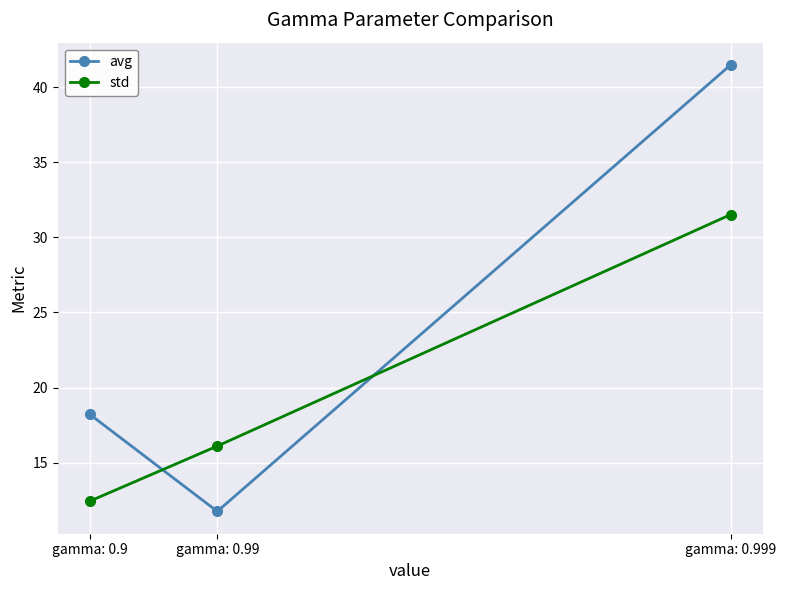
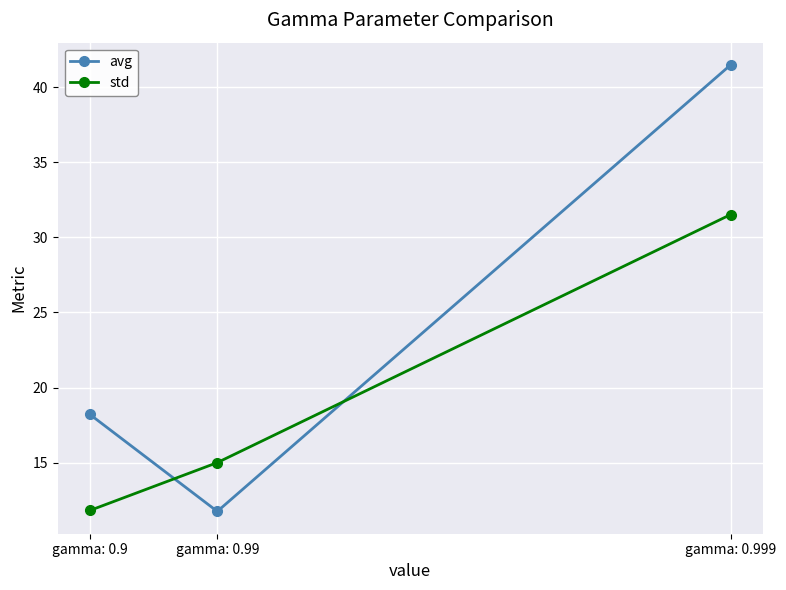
  {
    "avg": {
      "gamma: 0.9": 18.2,
      "gamma: 0.99": 11.8,
      "gamma: 0.999": 41.5
    },
    "std": {
-     "gamma: 0.9": 12.4,
-     "gamma: 0.99": 16.1,
+     "gamma: 0.9": 11.8,
+     "gamma: 0.99": 15.0,
      "gamma: 0.999": 31.5
    }
  }
